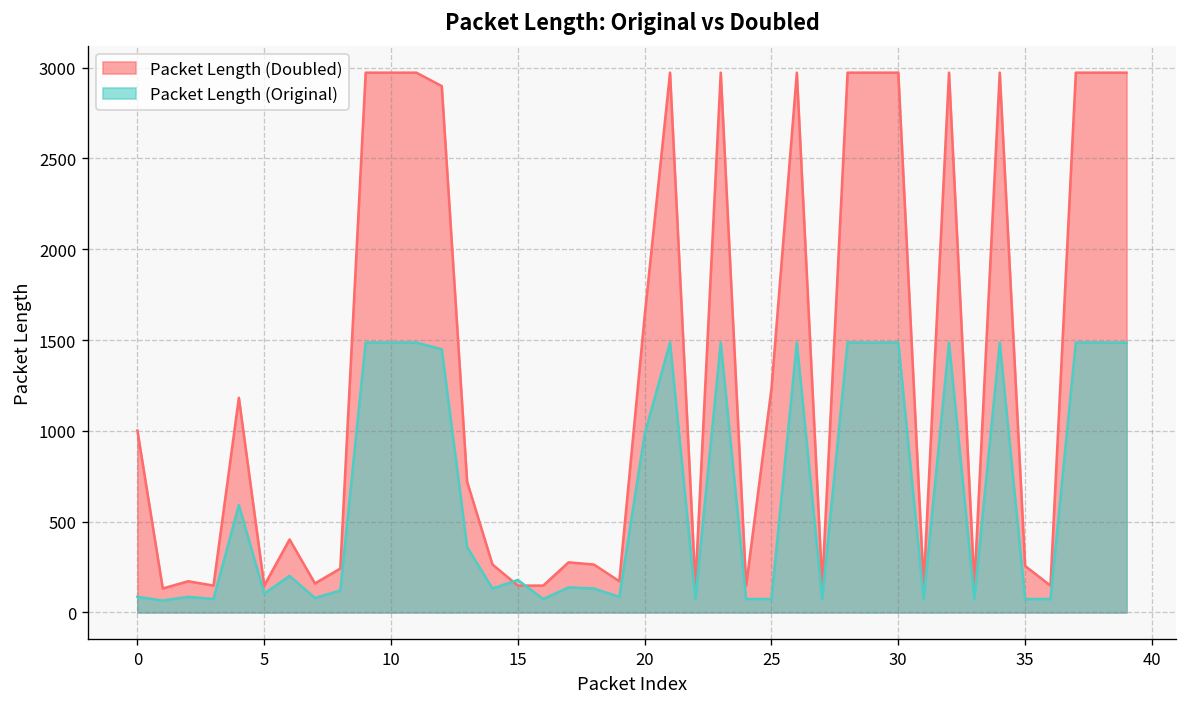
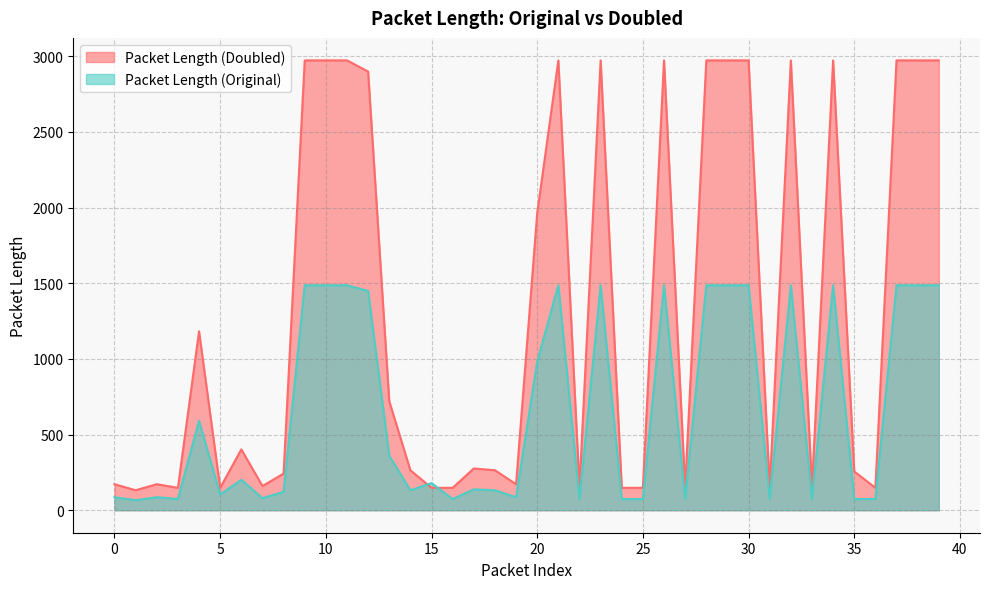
  {
    "Packet Length (Doubled)": {
-     "0": 1000,
+     "0": 170,
      "5": 150,
      "10": 2970,
      "15": 150,
-     "20": 1630,
-     "25": 1230,
+     "20": 1960,
+     "25": 150,
      "30": 2970,
      "35": 260
    },
    "Packet Length (Original)": {
      "0": 90,
      "5": 100,
      "10": 1490,
      "15": 180,
      "20": 980,
      "25": 70,
      "30": 1490,
      "35": 70
    }
  }
